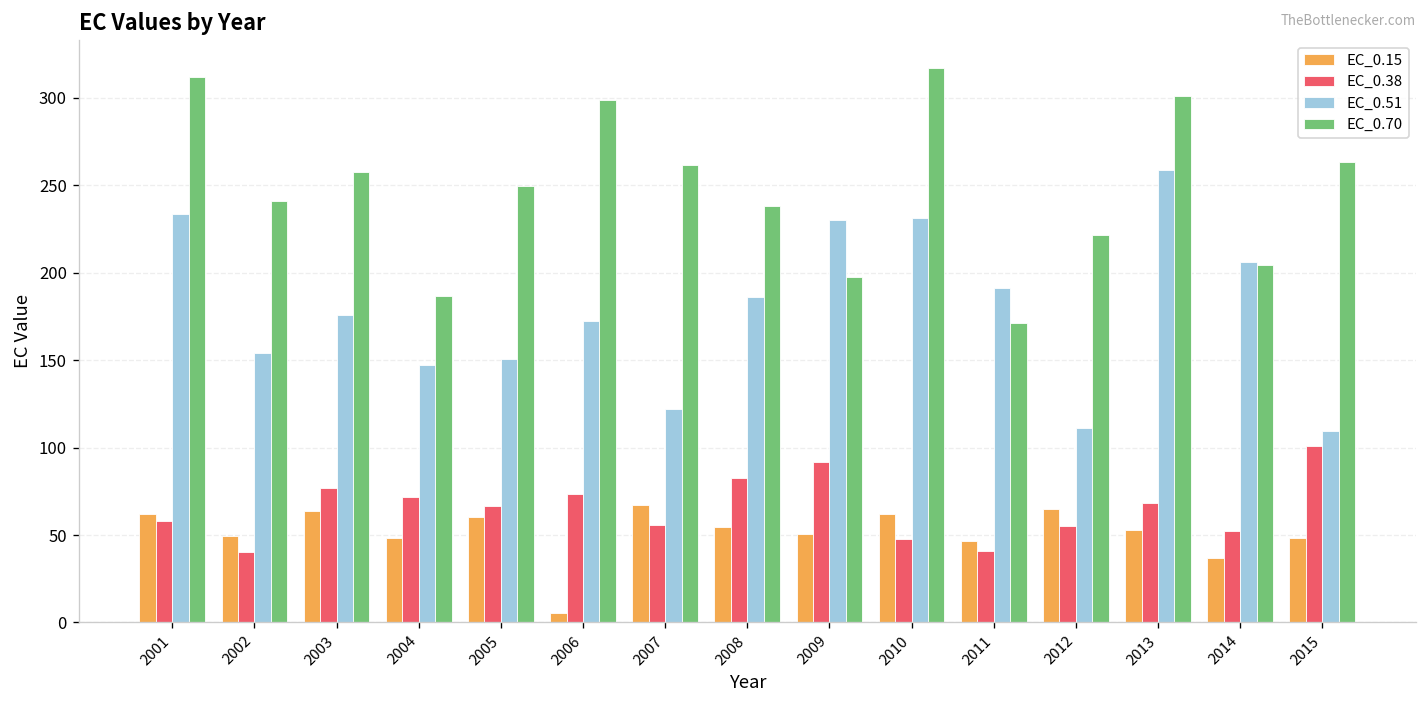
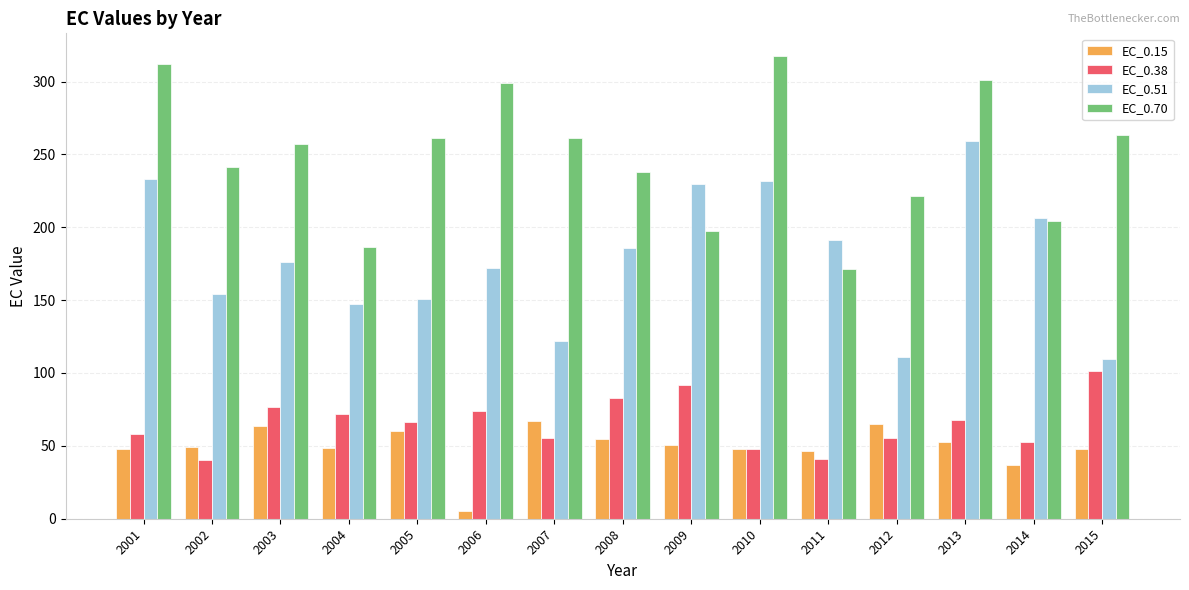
  {
    "EC_0.15": {
-     "2001": 62,
+     "2001": 48,
      "2002": 49,
      "2003": 64,
      "2004": 49,
      "2005": 60,
      "2006": 6,
      "2007": 67,
      "2008": 55,
      "2009": 51,
-     "2010": 62,
+     "2010": 48,
      "2011": 46,
      "2012": 65,
      "2013": 53,
      "2014": 37,
      "2015": 48
    },
    "EC_0.38": {
      "2001": 58,
      "2002": 40,
      "2003": 77,
      "2004": 72,
      "2005": 66,
      "2006": 74,
      "2007": 56,
      "2008": 83,
      "2009": 92,
      "2010": 48,
      "2011": 41,
      "2012": 55,
      "2013": 68,
      "2014": 53,
      "2015": 101
    },
    "EC_0.51": {
      "2001": 233,
      "2002": 154,
      "2003": 176,
      "2004": 147,
      "2005": 150,
      "2006": 172,
      "2007": 122,
      "2008": 186,
      "2009": 230,
      "2010": 231,
      "2011": 191,
      "2012": 111,
      "2013": 259,
      "2014": 206,
      "2015": 110
    },
    "EC_0.70": {
      "2001": 312,
      "2002": 241,
      "2003": 257,
      "2004": 187,
-     "2005": 250,
+     "2005": 261,
      "2006": 299,
      "2007": 261,
      "2008": 238,
      "2009": 197,
      "2010": 317,
      "2011": 171,
      "2012": 222,
      "2013": 301,
      "2014": 204,
      "2015": 263
    }
  }
